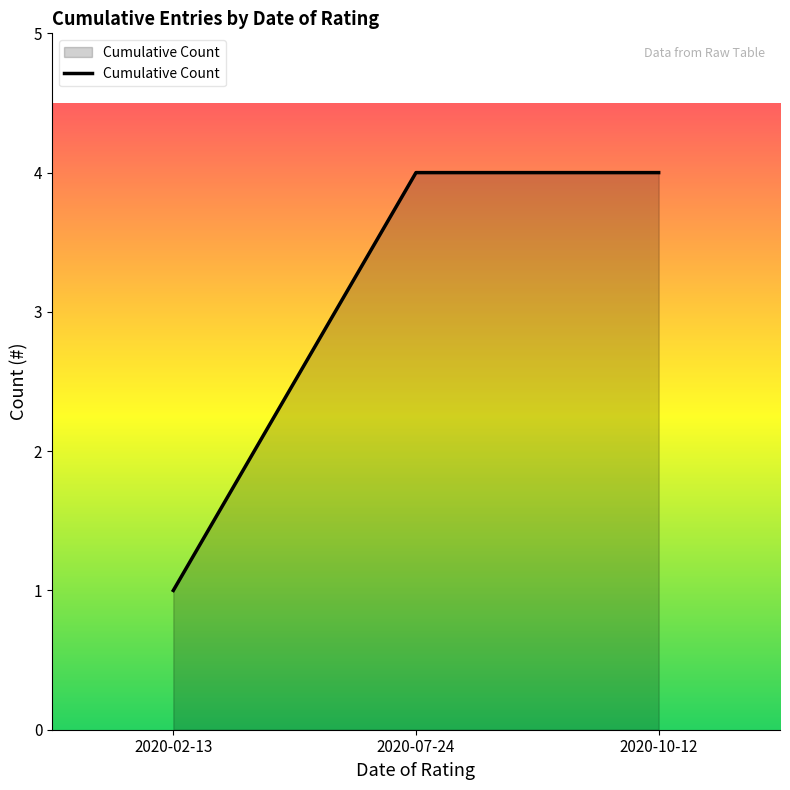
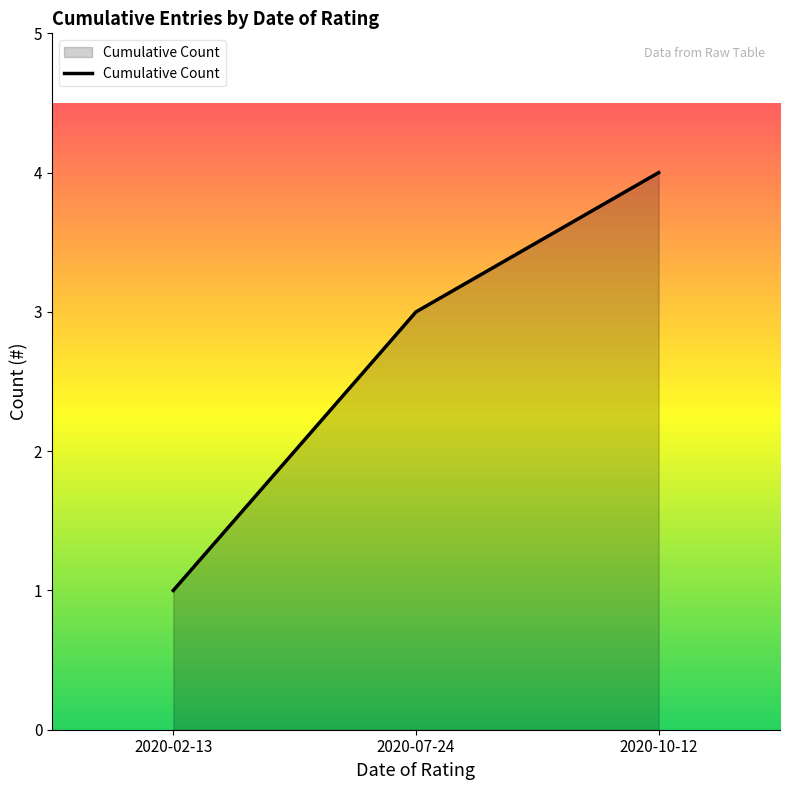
  {
    "2020-02-13": 1,
-   "2020-07-24": 4,
+   "2020-07-24": 3,
    "2020-10-12": 4
  }
